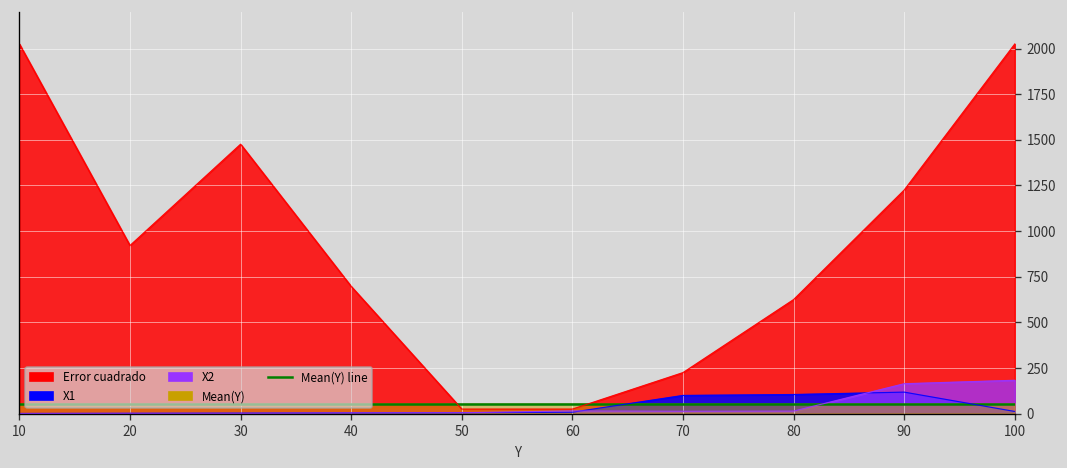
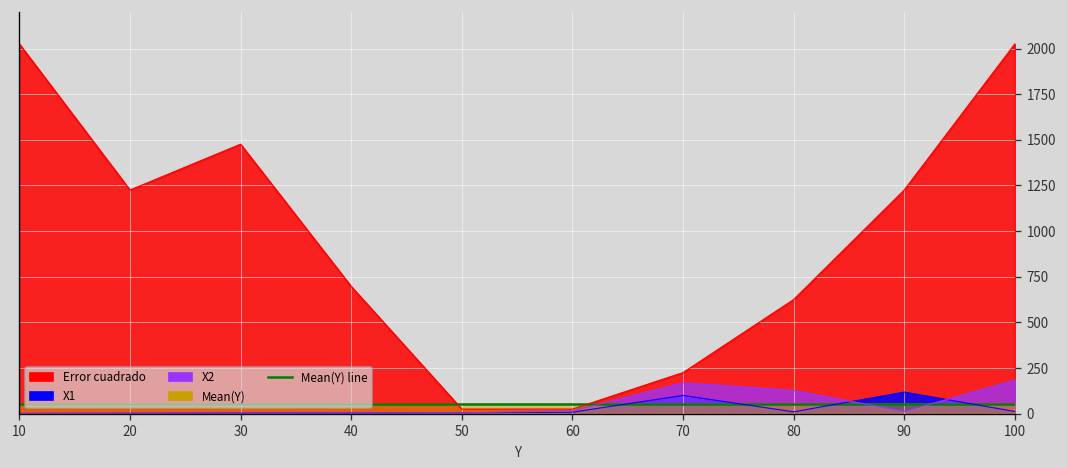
  {
    "Error cuadrado": {
      "10": 2030,
-     "20": 920,
+     "20": 1230,
      "30": 1480,
      "40": 700,
      "50": 30,
      "70": 230,
      "80": 630,
      "90": 1230,
      "100": 2030
    },
    "X1": {
      "70": 100,
-     "80": 110,
+     "80": 10,
      "90": 120,
      "100": 10
    },
    "X2": {
-     "70": 10,
-     "80": 10,
-     "90": 160,
+     "70": 170,
+     "80": 130,
+     "90": 10,
      "100": 180
    },
    "Mean(Y)": {
      "10": 60,
      "50": 60,
      "60": 60,
      "70": 60,
      "80": 60,
      "90": 60,
      "100": 60
    }
  }
